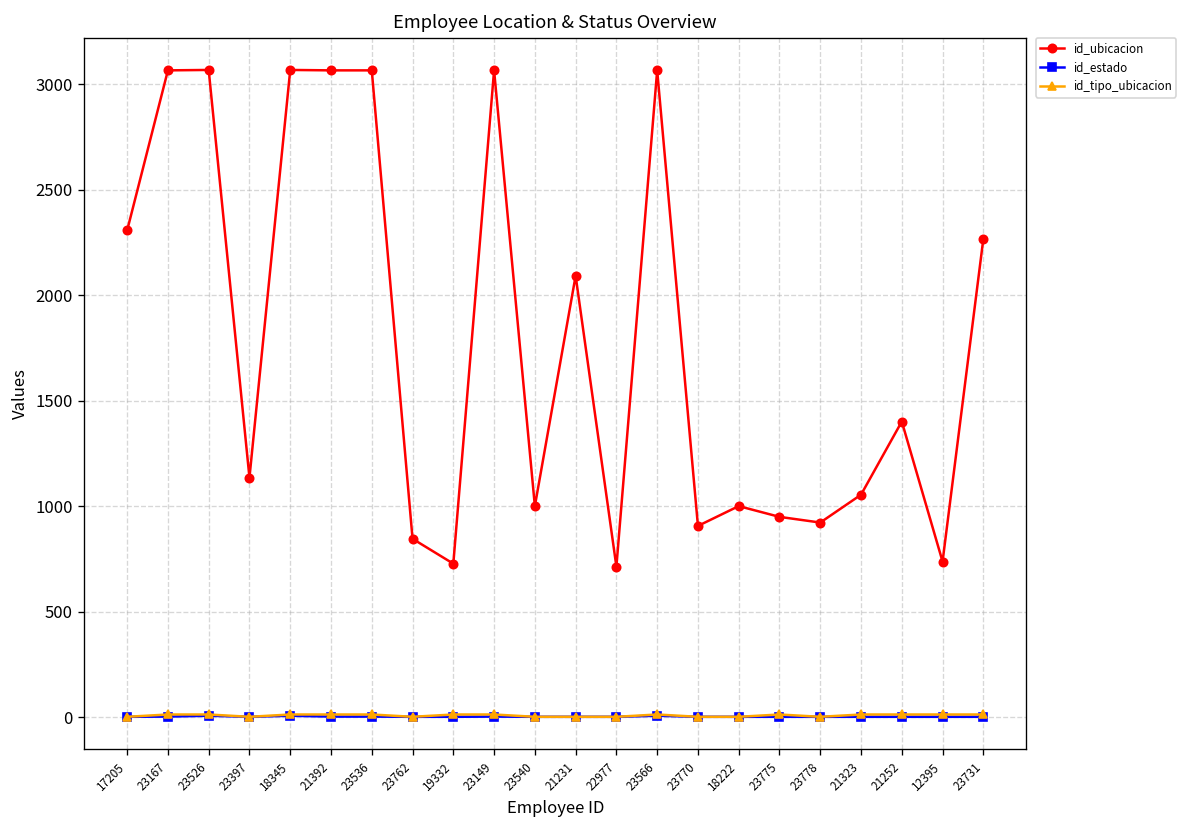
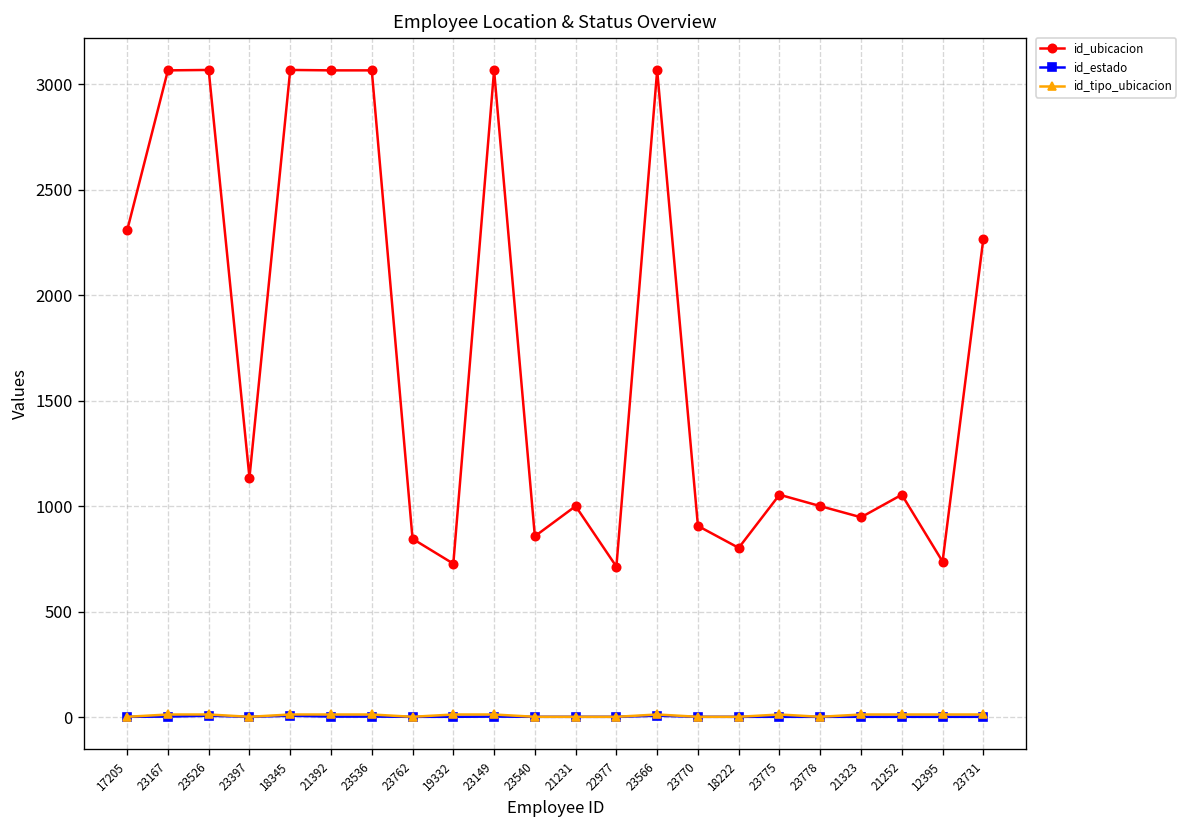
  {
    "id_ubicacion": {
      "17205": 2310,
      "23167": 3070,
      "23526": 3070,
      "23397": 1140,
      "18345": 3070,
      "21392": 3070,
      "23536": 3070,
      "23762": 850,
      "19332": 730,
      "23149": 3070,
-     "23540": 1000,
-     "21231": 2090,
+     "23540": 860,
+     "21231": 1000,
      "22977": 710,
      "23566": 3070,
      "23770": 910,
-     "18222": 1000,
-     "23775": 950,
-     "23778": 920,
-     "21323": 1050,
-     "21252": 1400,
+     "18222": 800,
+     "23775": 1050,
+     "23778": 1000,
+     "21323": 950,
+     "21252": 1050,
      "12395": 740,
      "23731": 2270
    }
  }
